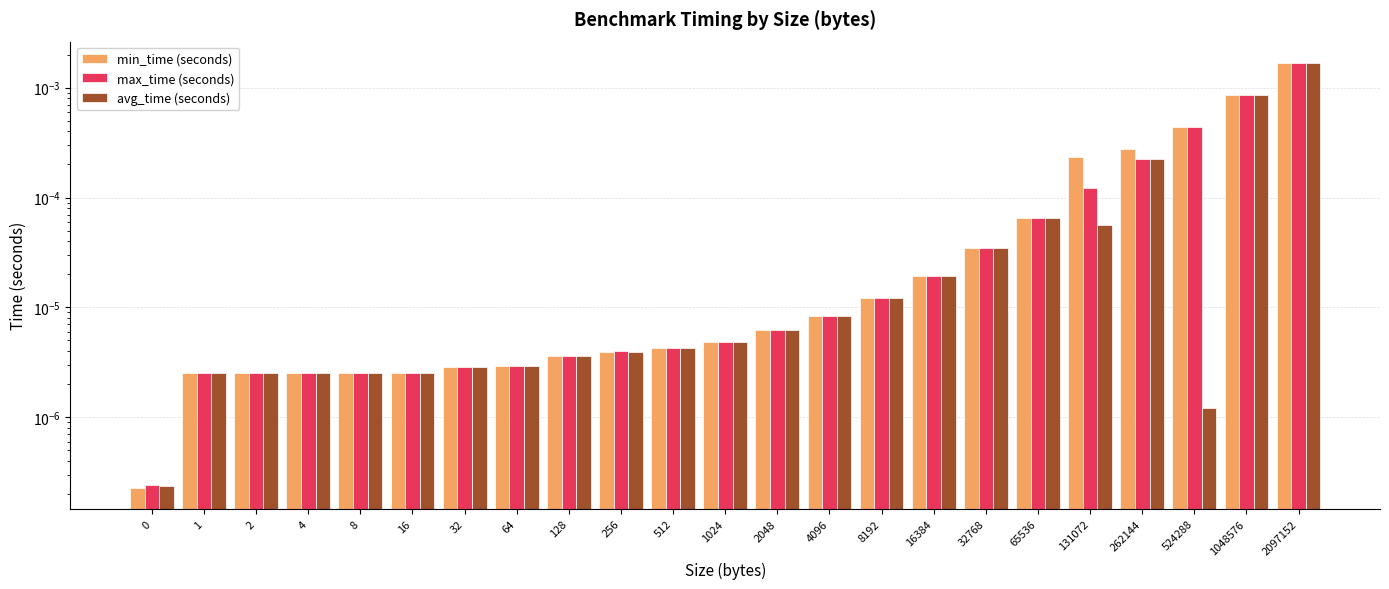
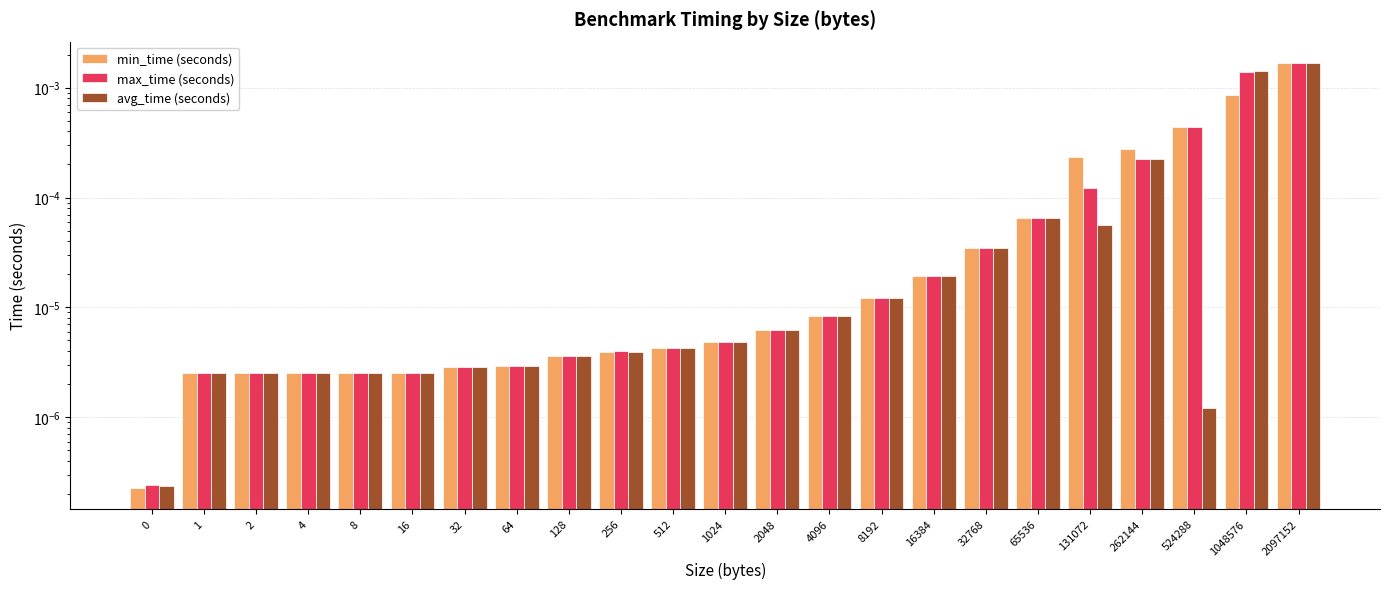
  {
    "min_time (seconds)": {
      "0": 0.00000023,
      "1": 0.0000025,
      "2": 0.0000025,
      "4": 0.0000025,
      "8": 0.0000025,
      "16": 0.0000025,
      "32": 0.0000029,
      "64": 0.0000029,
      "128": 0.0000036,
      "256": 0.0000040,
      "512": 0.0000042,
      "1024": 0.000005,
      "2048": 0.000006,
      "4096": 0.000008,
      "8192": 0.000012,
      "16384": 0.000019,
      "32768": 0.000035,
      "65536": 0.00006,
      "131072": 0.00023,
      "262144": 0.00027,
      "524288": 0.00044,
      "1048576": 0.0009,
      "2097152": 0.0017
    },
    "max_time (seconds)": {
      "0": 0.00000024,
      "1": 0.0000025,
      "2": 0.0000025,
      "4": 0.0000025,
      "8": 0.0000025,
      "16": 0.0000025,
      "32": 0.0000029,
      "64": 0.0000029,
      "128": 0.0000036,
      "256": 0.0000040,
      "512": 0.0000042,
      "1024": 0.000005,
      "2048": 0.000006,
      "4096": 0.000008,
      "8192": 0.000012,
      "16384": 0.000019,
      "32768": 0.000035,
      "65536": 0.00006,
      "131072": 0.00012,
      "262144": 0.00023,
      "524288": 0.00044,
-     "1048576": 0.0009,
+     "1048576": 0.0014,
      "2097152": 0.0017
    },
    "avg_time (seconds)": {
      "0": 0.00000024,
      "1": 0.0000025,
      "2": 0.0000025,
      "4": 0.0000025,
      "8": 0.0000025,
      "16": 0.0000025,
      "32": 0.0000029,
      "64": 0.0000029,
      "128": 0.0000036,
      "256": 0.0000040,
      "512": 0.0000042,
      "1024": 0.000005,
      "2048": 0.000006,
      "4096": 0.000008,
      "8192": 0.000012,
      "16384": 0.000019,
      "32768": 0.000035,
      "65536": 0.00006,
      "131072": 0.00006,
      "262144": 0.00023,
      "524288": 0.0000012,
-     "1048576": 0.0009,
+     "1048576": 0.0014,
      "2097152": 0.0017
    }
  }
